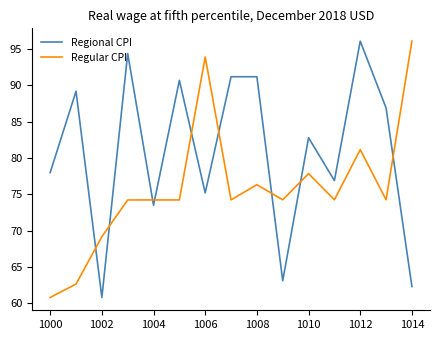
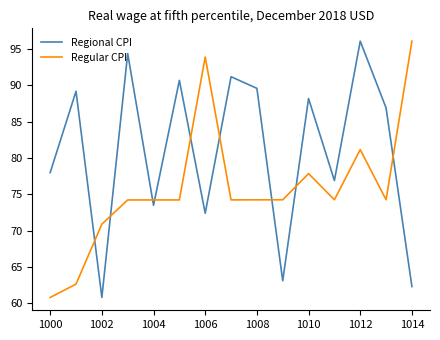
  {
    "Regional CPI": {
      "1000": 78,
      "1002": 61,
      "1004": 74,
-     "1006": 75,
-     "1008": 91,
-     "1010": 83,
+     "1006": 72,
+     "1008": 90,
+     "1010": 88,
      "1012": 96,
      "1014": 62
    },
    "Regular CPI": {
      "1000": 61,
-     "1002": 69,
+     "1002": 71,
      "1004": 74,
      "1006": 94,
-     "1008": 76,
+     "1008": 74,
      "1010": 78,
      "1012": 81,
      "1014": 96
    }
  }
